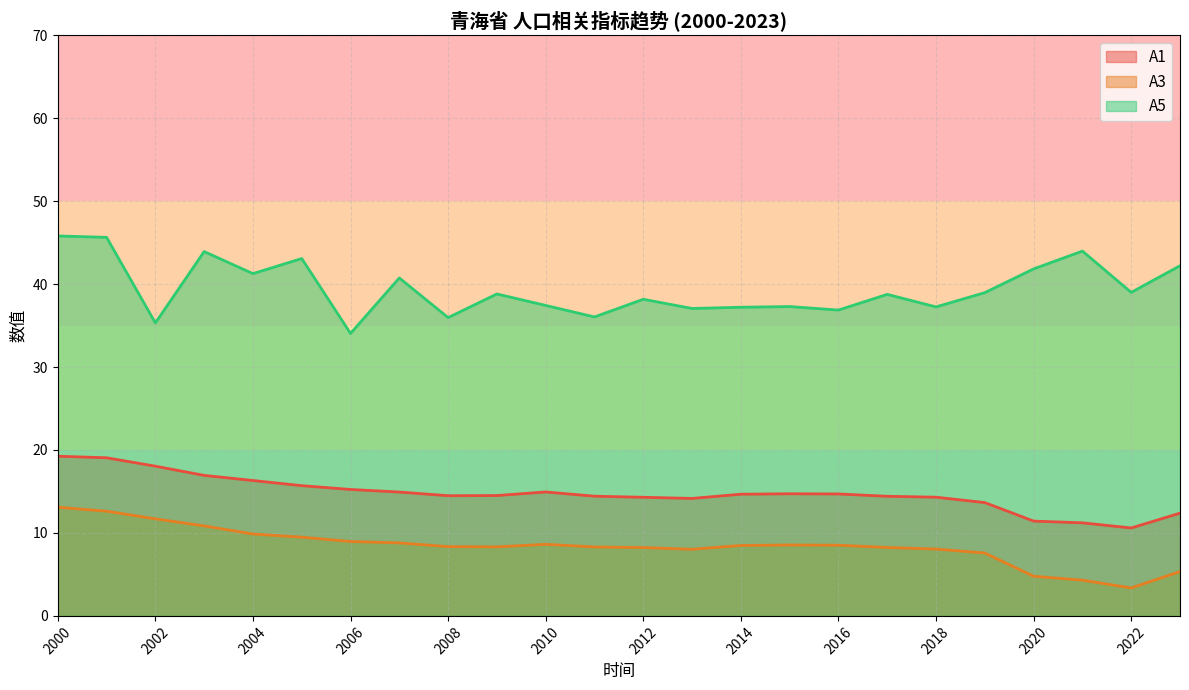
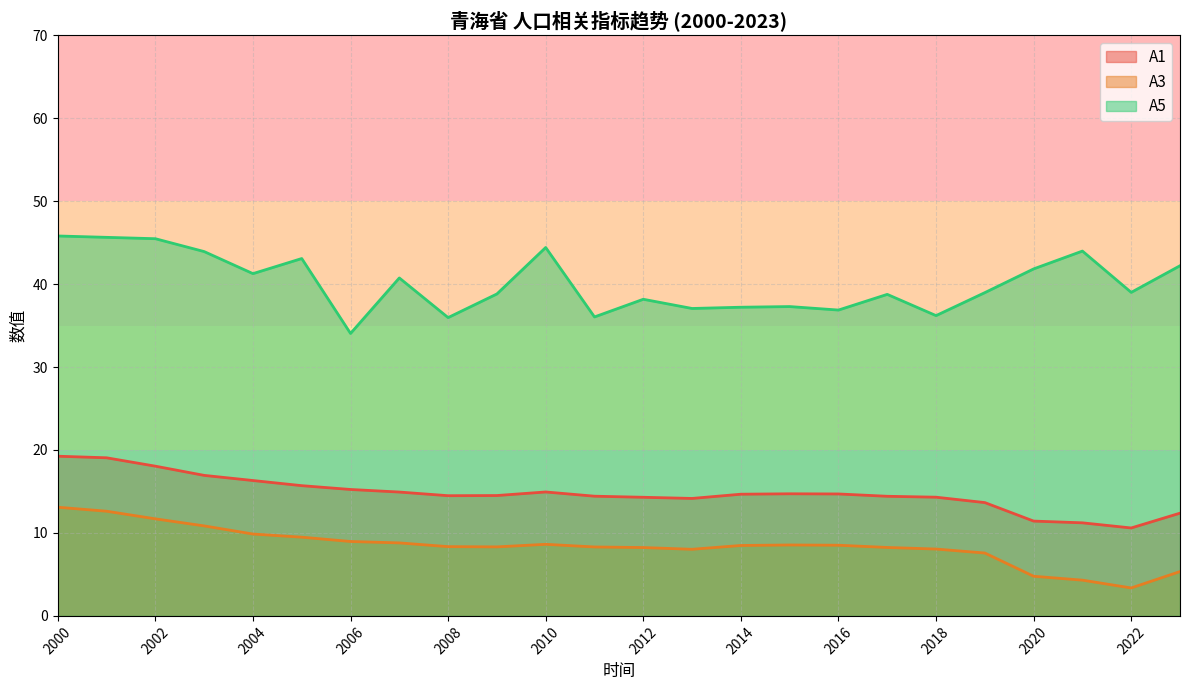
  {
    "A5": {
      "2000": 46,
-     "2002": 35,
+     "2002": 45,
      "2004": 41,
      "2006": 34,
      "2008": 36,
-     "2010": 37,
+     "2010": 44,
      "2012": 38,
      "2014": 37,
      "2016": 37,
-     "2018": 37,
+     "2018": 36,
      "2020": 42,
      "2022": 39
    }
  }
